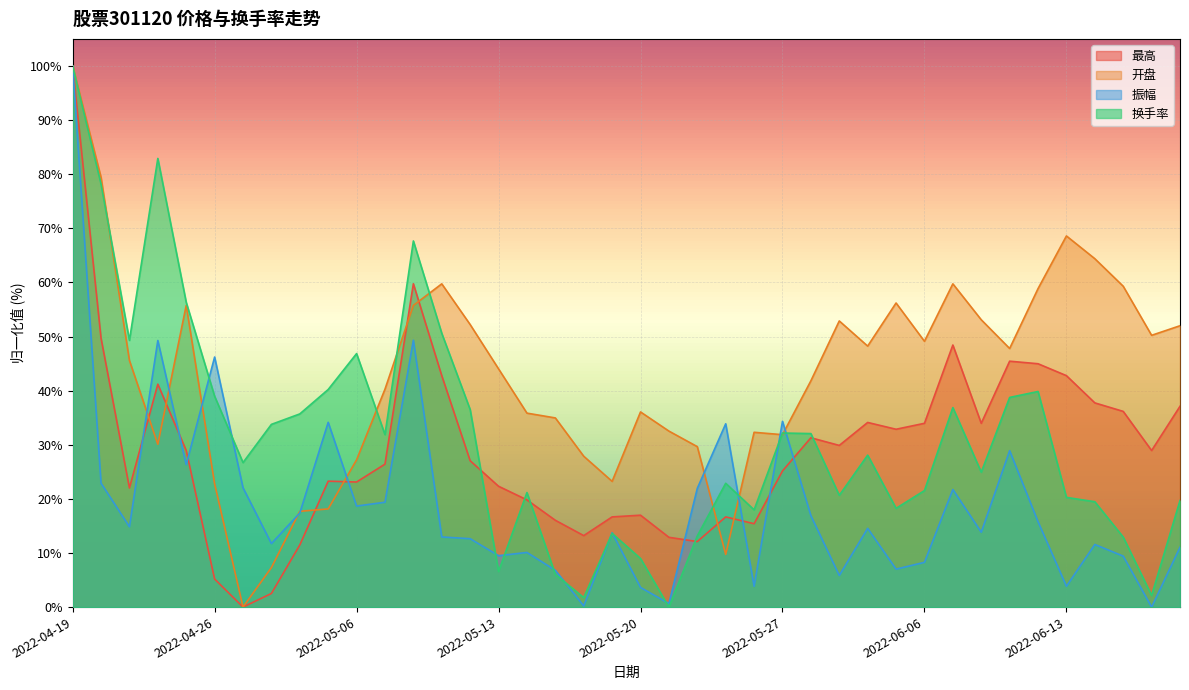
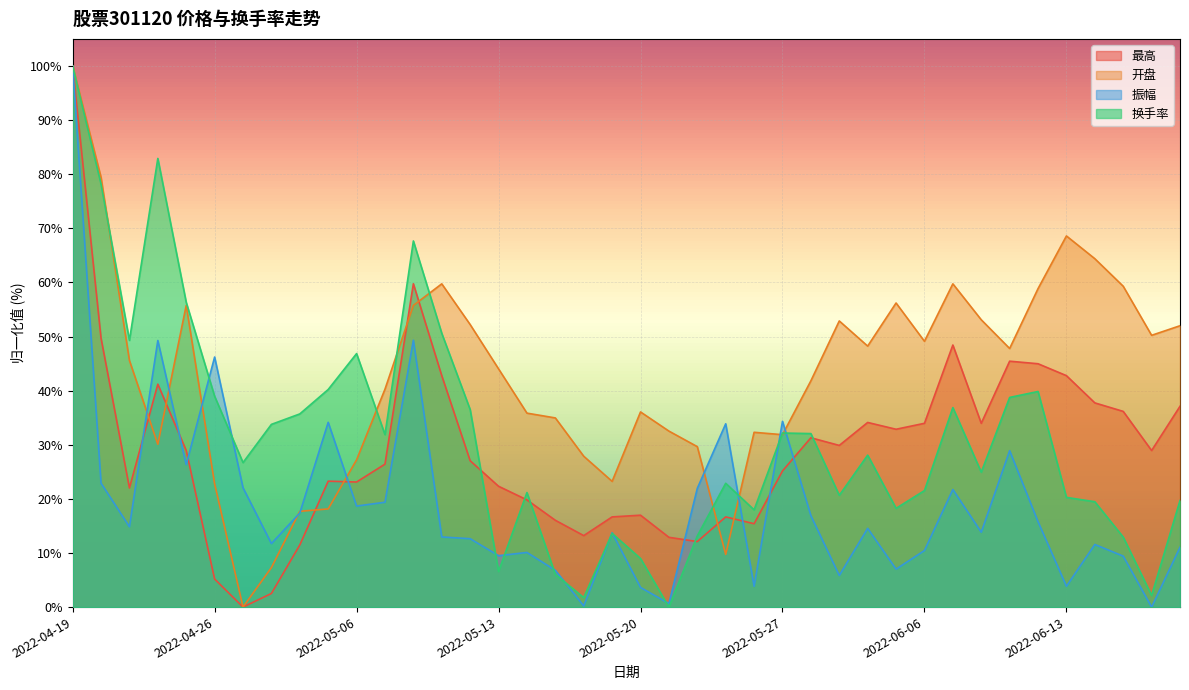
  {
    "振幅": {
      "2022-04-26": "46%",
      "2022-05-06": "19%",
      "2022-05-13": "9%",
      "2022-05-20": "4%",
      "2022-05-27": "34%",
-     "2022-06-06": "8%",
+     "2022-06-06": "10%",
      "2022-06-13": "4%"
    },
    "换手率": {
      "2022-04-26": "39%",
      "2022-05-06": "47%",
      "2022-05-13": "7%",
      "2022-05-20": "9%",
      "2022-06-06": "22%",
      "2022-06-13": "20%"
    }
  }
